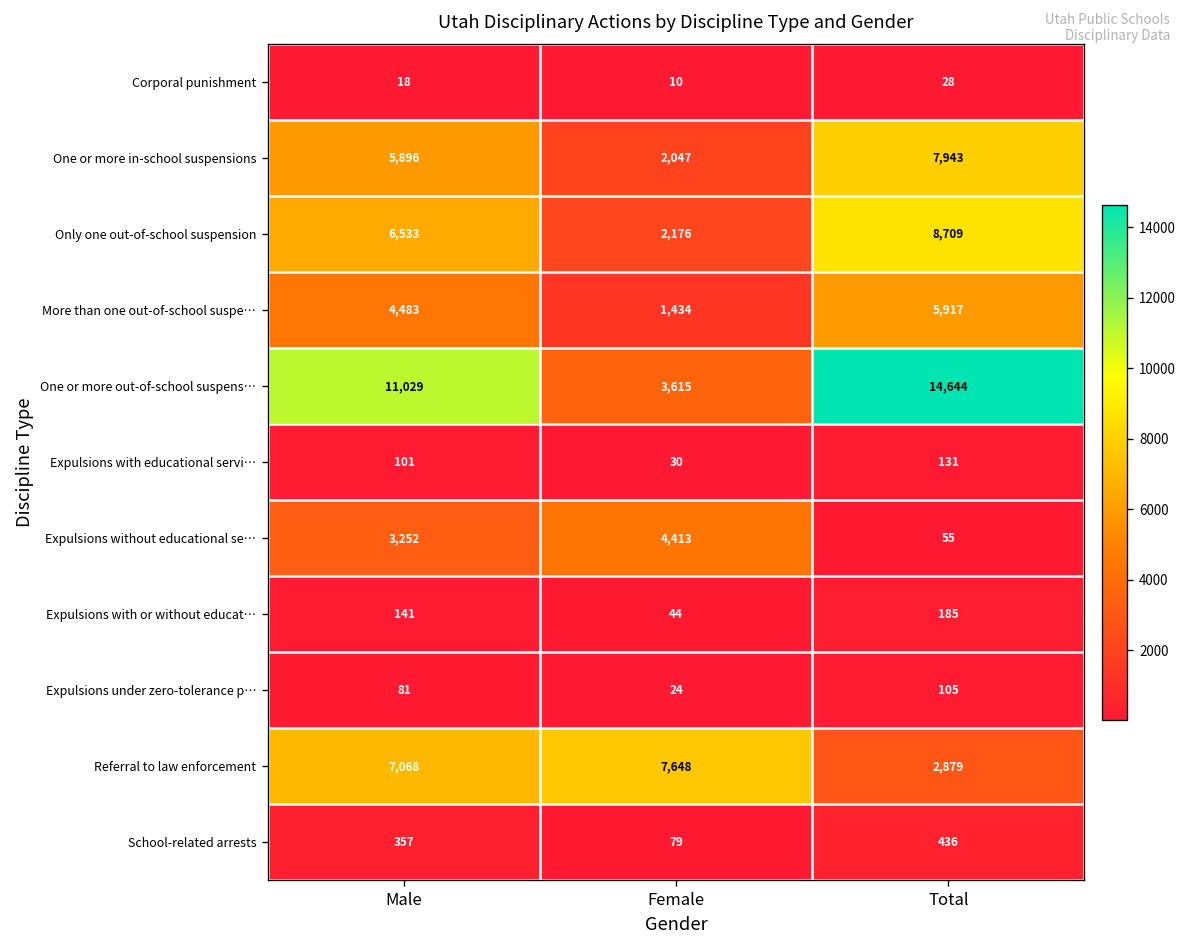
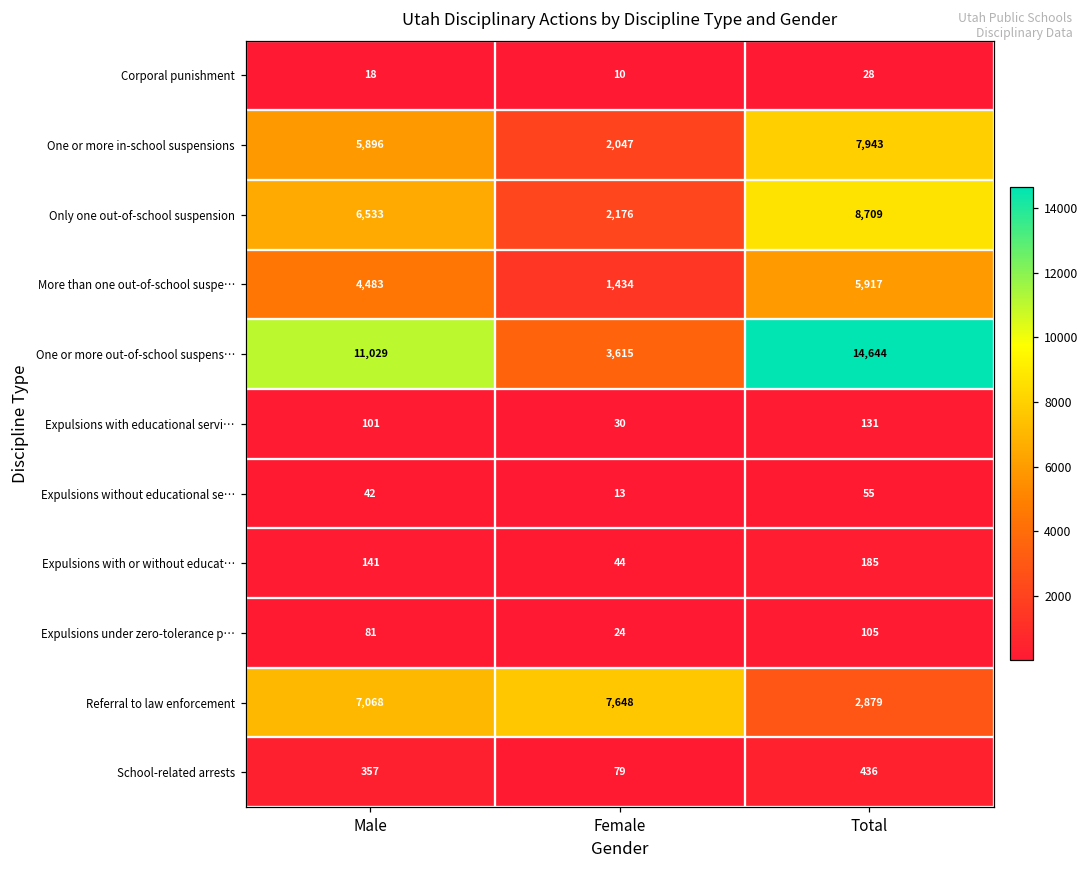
  {
    "Corporal punishment": {
      "Male": "18",
      "Female": "10",
      "Total": "28"
    },
    "One or more in-school suspensions": {
      "Male": "5,896",
      "Female": "2,047",
      "Total": "7,943"
    },
    "Only one out-of-school suspension": {
      "Male": "6,533",
      "Female": "2,176",
      "Total": "8,709"
    },
    "More than one out-of-school suspe…": {
      "Male": "4,483",
      "Female": "1,434",
      "Total": "5,917"
    },
    "One or more out-of-school suspens…": {
      "Male": "11,029",
      "Female": "3,615",
      "Total": "14,644"
    },
    "Expulsions with educational servi…": {
      "Male": "101",
      "Female": "30",
      "Total": "131"
    },
    "Expulsions without educational se…": {
-     "Male": "3,252",
-     "Female": "4,413",
+     "Male": "42",
+     "Female": "13",
      "Total": "55"
    },
    "Expulsions with or without educat…": {
      "Male": "141",
      "Female": "44",
      "Total": "185"
    },
    "Expulsions under zero-tolerance p…": {
      "Male": "81",
      "Female": "24",
      "Total": "105"
    },
    "Referral to law enforcement": {
      "Male": "7,068",
      "Female": "7,648",
      "Total": "2,879"
    },
    "School-related arrests": {
      "Male": "357",
      "Female": "79",
      "Total": "436"
    }
  }
